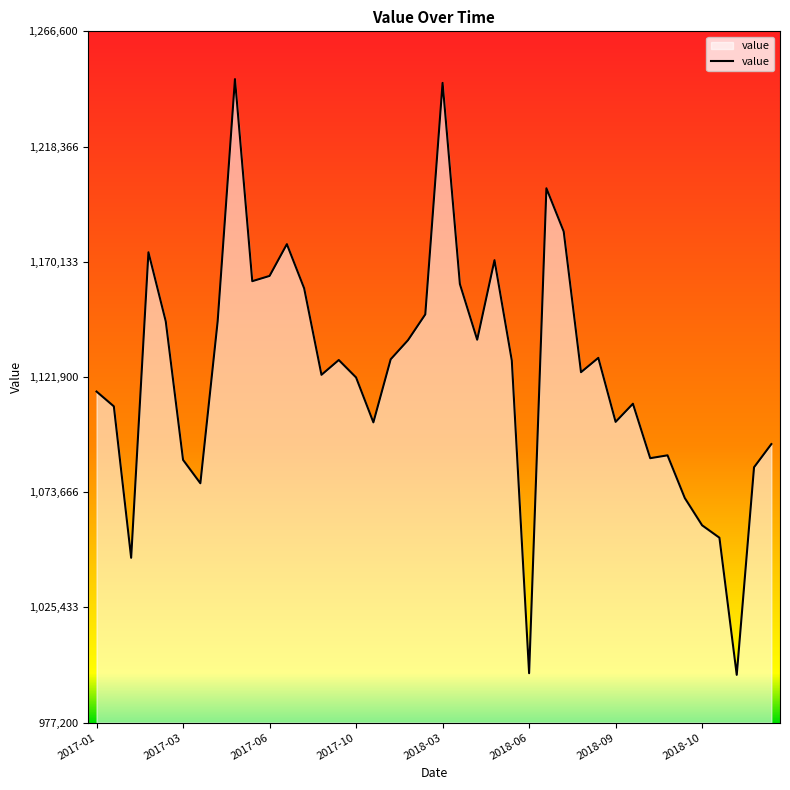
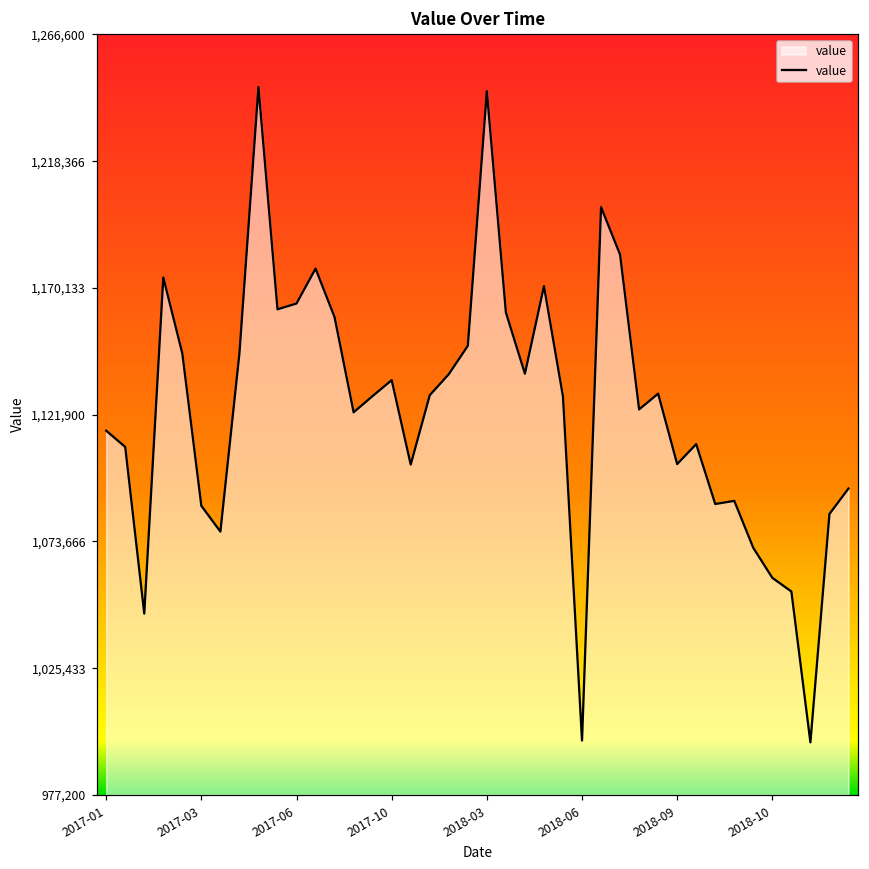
  {
    "2017-01": "1,116,000",
    "2017-03": "1,087,000",
    "2017-06": "1,164,000",
-   "2017-10": "1,122,000",
+   "2017-10": "1,135,000",
    "2018-03": "1,245,000",
    "2018-06": "998,000",
    "2018-09": "1,103,000",
    "2018-10": "1,060,000"
  }
